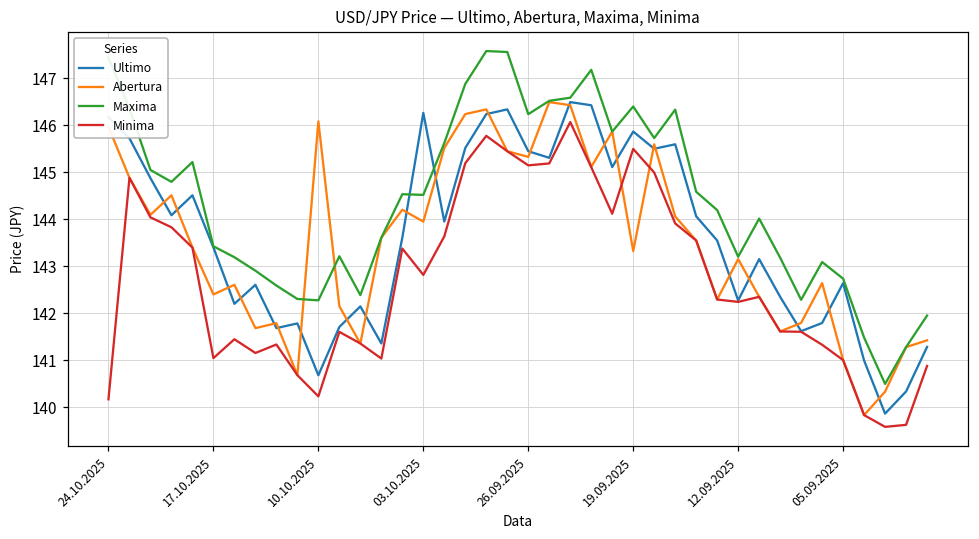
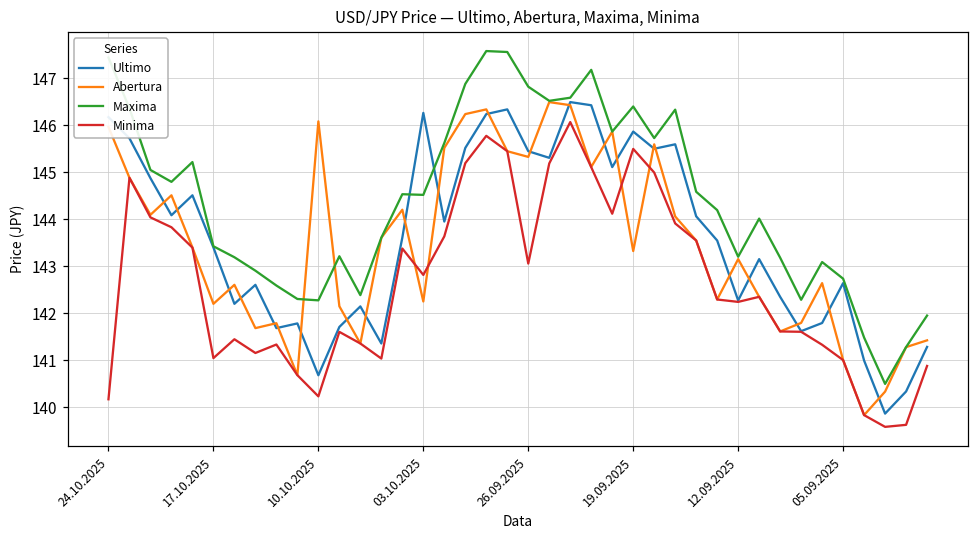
  {
    "Ultimo": {
      "10.10.2025": 140.7,
      "03.10.2025": 146.3,
      "26.09.2025": 145.4,
      "19.09.2025": 145.9,
      "05.09.2025": 142.6
    },
    "Abertura": {
-     "17.10.2025": 142.4,
+     "17.10.2025": 142.2,
      "10.10.2025": 146.1,
-     "03.10.2025": 144.0,
+     "03.10.2025": 142.3,
      "26.09.2025": 145.3,
      "19.09.2025": 143.3
    },
    "Maxima": {
      "10.10.2025": 142.3,
      "03.10.2025": 144.5,
-     "26.09.2025": 146.2,
+     "26.09.2025": 146.8,
      "19.09.2025": 146.4,
      "05.09.2025": 142.7
    },
    "Minima": {
      "24.10.2025": 140.2,
      "17.10.2025": 141.0,
      "10.10.2025": 140.2,
      "03.10.2025": 142.8,
-     "26.09.2025": 145.1,
+     "26.09.2025": 143.1,
      "19.09.2025": 145.5
    }
  }
